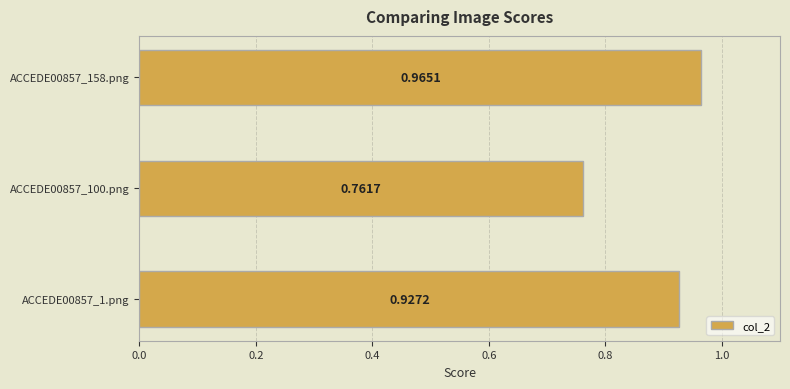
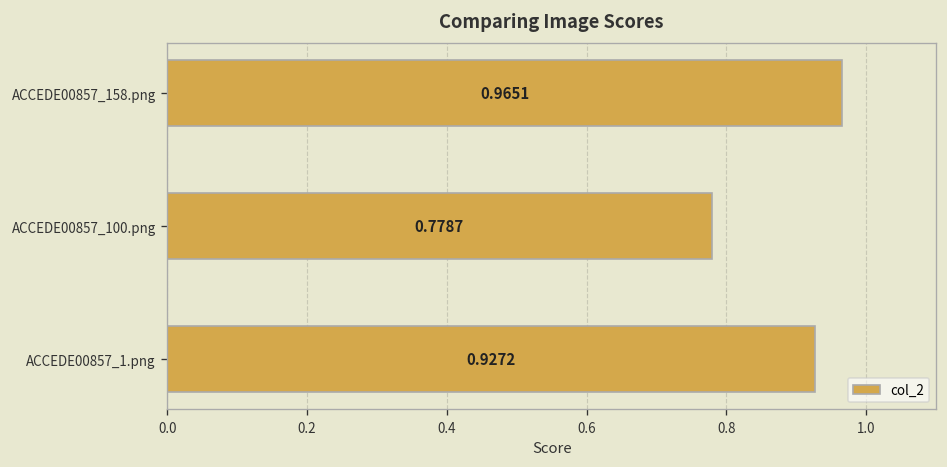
  {
    "ACCEDE00857_158.png": 0.9651,
-   "ACCEDE00857_100.png": 0.7617,
+   "ACCEDE00857_100.png": 0.7787,
    "ACCEDE00857_1.png": 0.9272
  }
